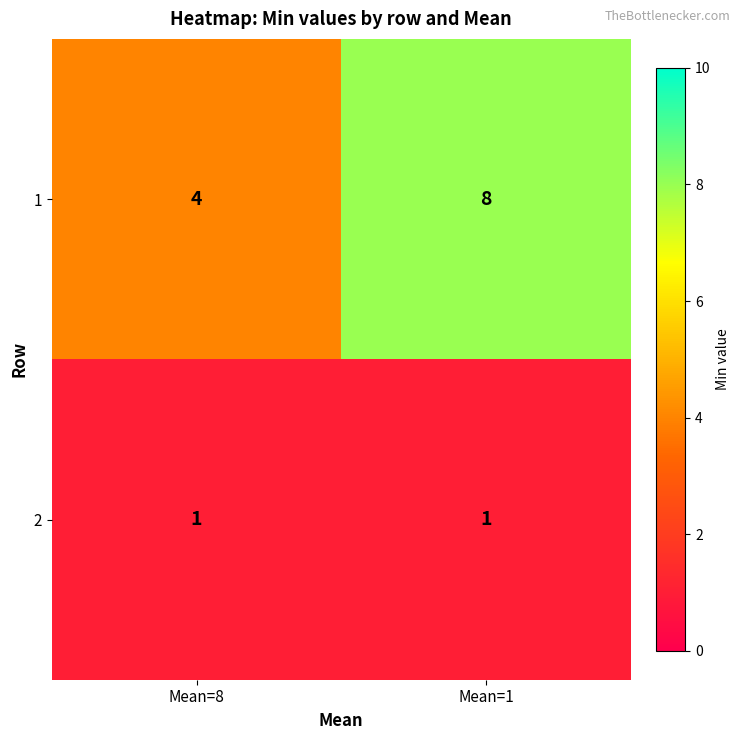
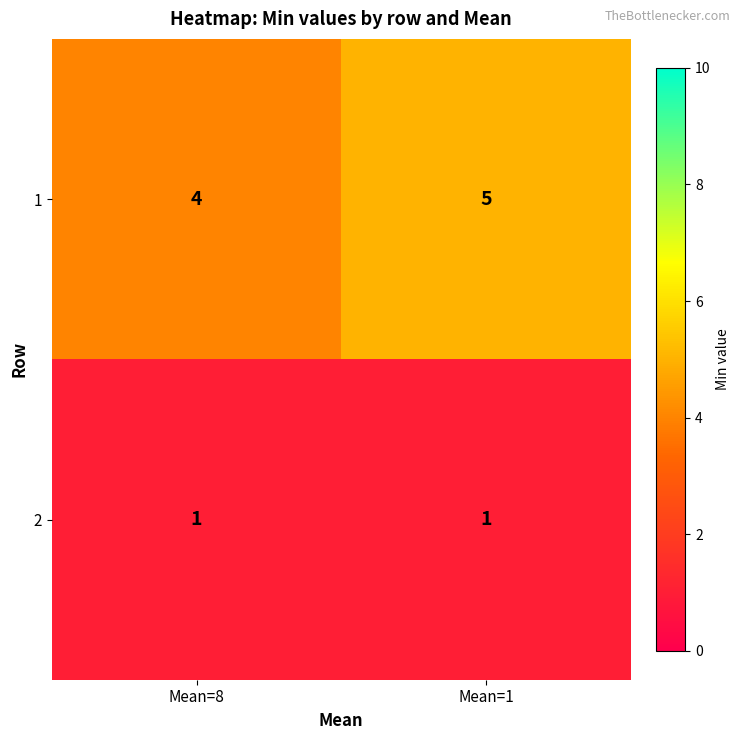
  {
    "1": {
      "Mean=8": 4,
-     "Mean=1": 8
+     "Mean=1": 5
    },
    "2": {
      "Mean=8": 1,
      "Mean=1": 1
    }
  }
